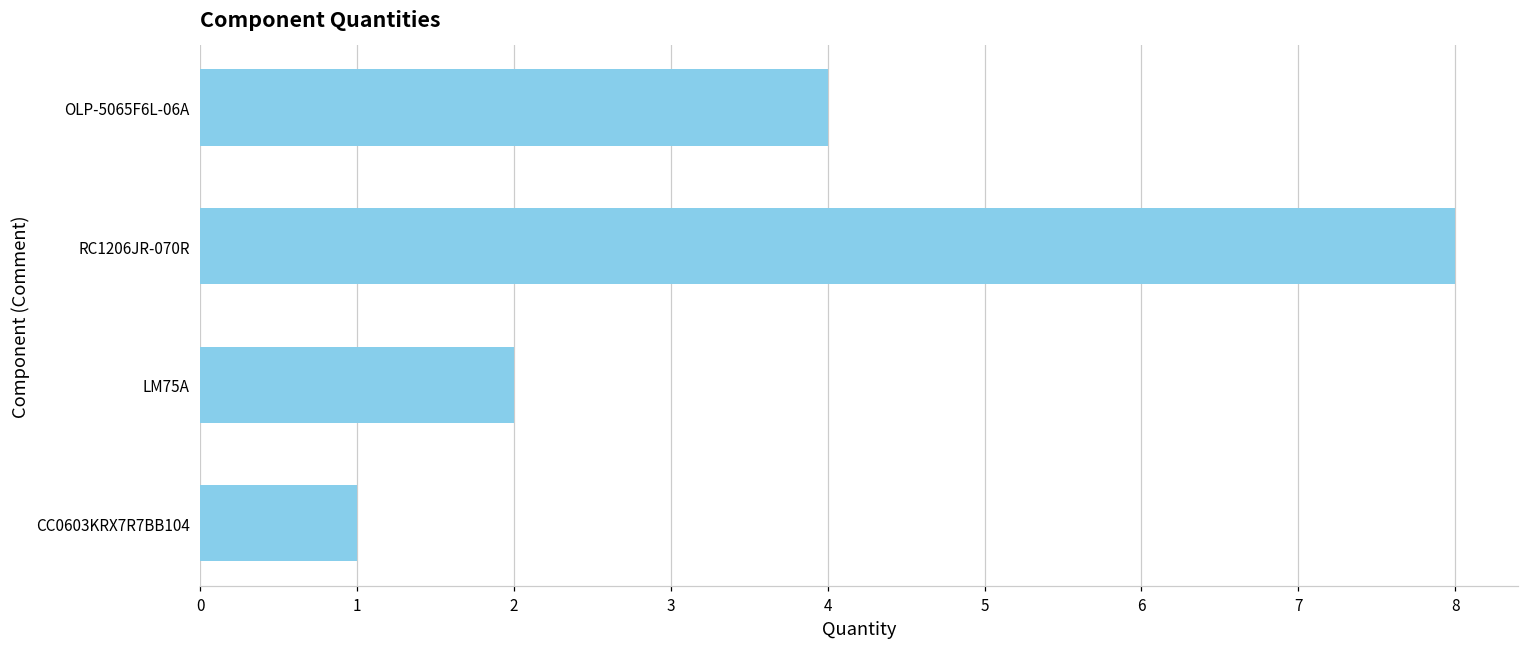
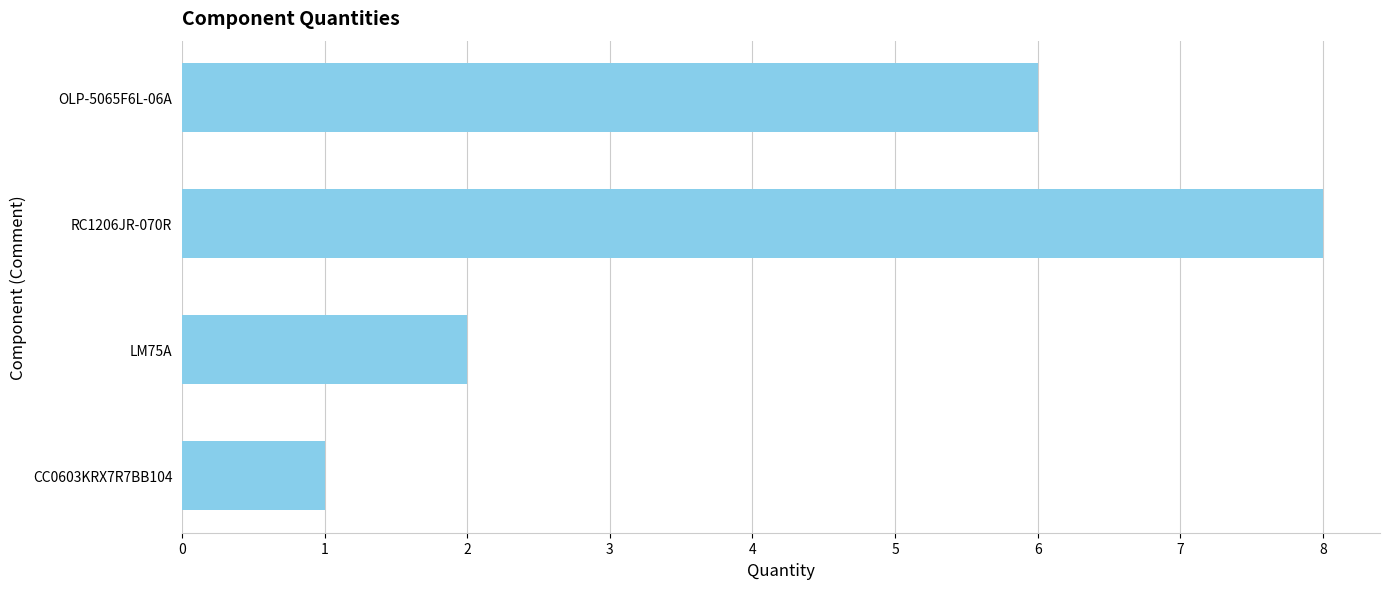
  {
-   "OLP-5065F6L-06A": 4,
+   "OLP-5065F6L-06A": 6,
    "RC1206JR-070R": 8,
    "LM75A": 2,
    "CC0603KRX7R7BB104": 1
  }
